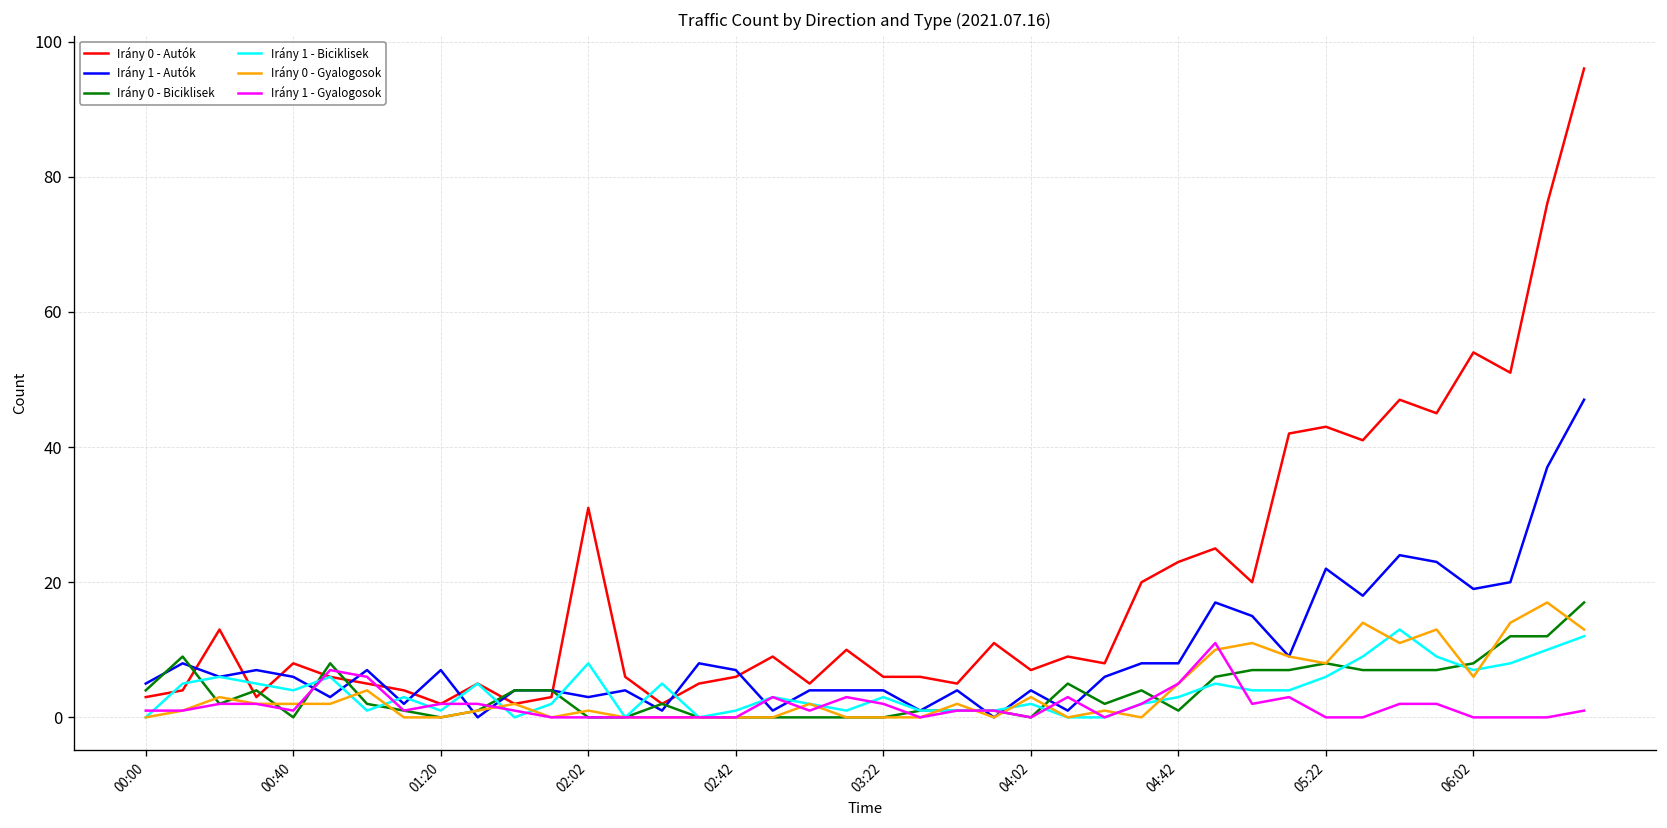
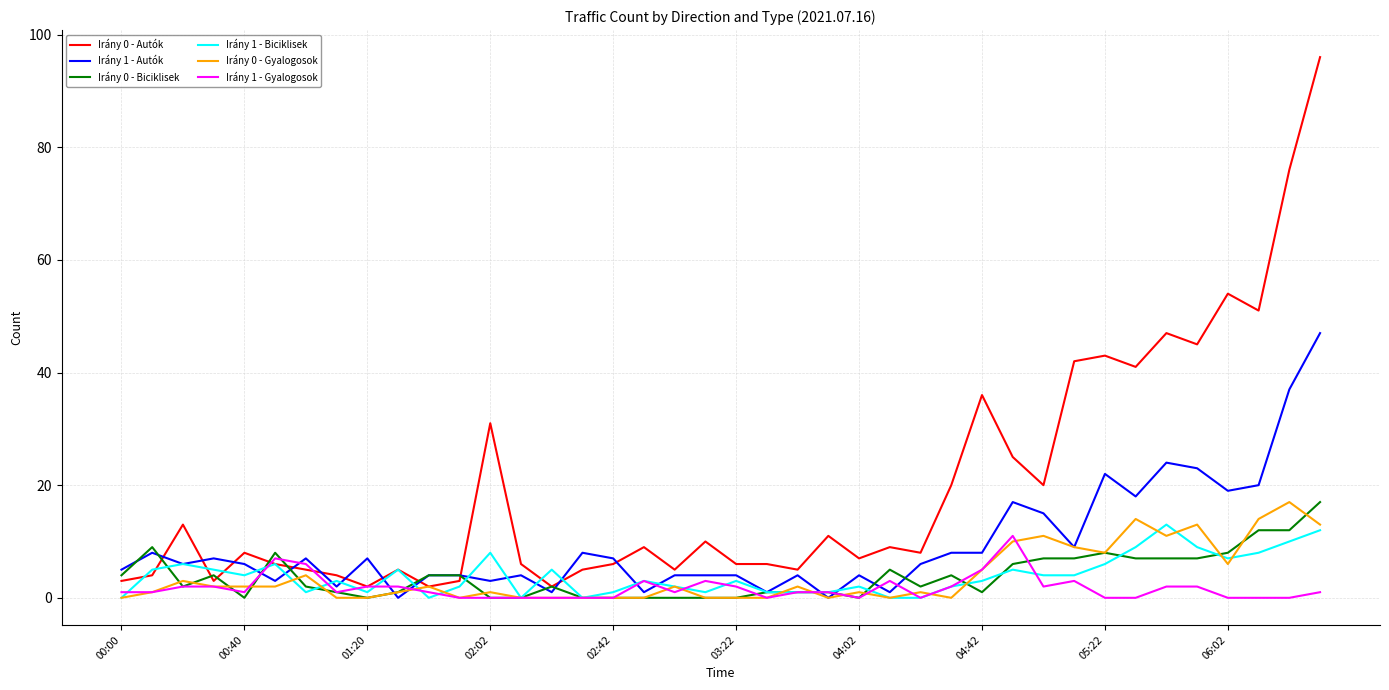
  {
    "Irány 0 - Autók": {
      "00:00": 3,
      "00:40": 8,
      "02:02": 31,
      "02:42": 6,
      "03:22": 6,
      "04:02": 7,
-     "04:42": 23,
+     "04:42": 36,
      "05:22": 43,
      "06:02": 54
    },
    "Irány 1 - Autók": {
      "00:00": 5,
      "00:40": 6,
      "01:20": 7,
      "02:02": 3,
      "02:42": 7,
      "03:22": 4,
      "04:02": 4,
      "04:42": 8,
      "05:22": 22,
      "06:02": 19
    },
    "Irány 0 - Biciklisek": {
      "00:00": 4,
      "00:40": 0,
      "04:42": 1,
      "06:02": 8
    },
    "Irány 1 - Biciklisek": {
      "00:40": 4,
      "01:20": 1,
      "02:02": 8,
      "02:42": 1,
      "03:22": 3,
      "04:02": 2,
      "04:42": 3,
      "05:22": 6,
      "06:02": 7
    },
    "Irány 0 - Gyalogosok": {
      "00:40": 2,
      "02:02": 1,
-     "04:02": 3,
+     "04:02": 1,
      "06:02": 6
    },
    "Irány 1 - Gyalogosok": {
      "00:00": 1,
      "00:40": 1,
      "03:22": 2,
      "05:22": 0,
      "06:02": 0
    }
  }
